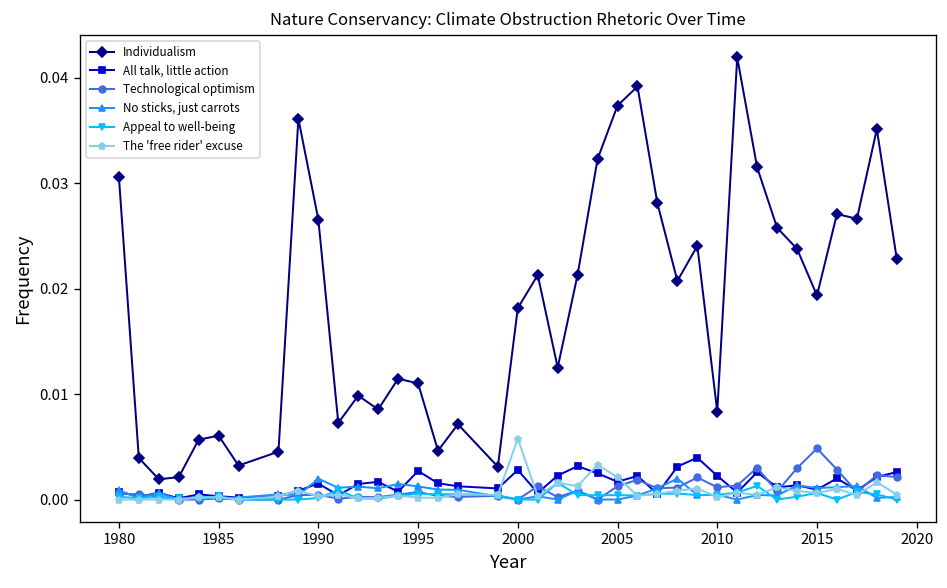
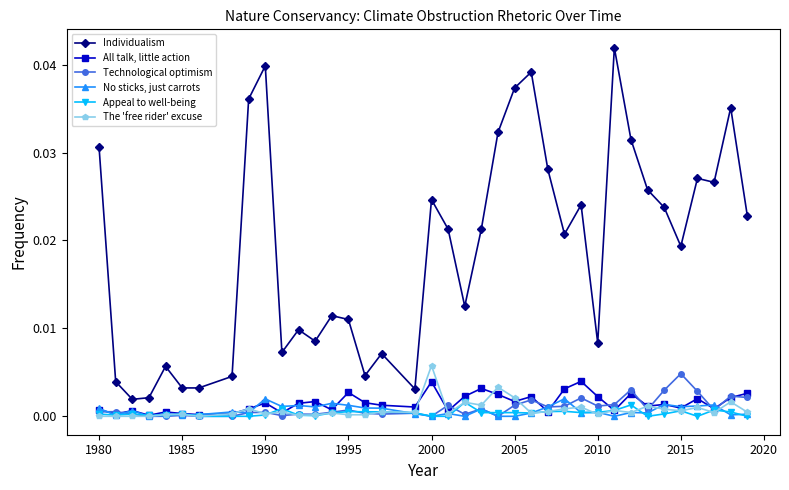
  {
    "Individualism": {
      "1980": 0.031,
-     "1985": 0.006,
-     "1990": 0.027,
+     "1985": 0.003,
+     "1990": 0.040,
      "1995": 0.011,
-     "2000": 0.018,
+     "2000": 0.025,
      "2005": 0.037,
      "2010": 0.008,
      "2015": 0.019
    },
    "All talk, little action": {
      "1990": 0.002,
      "1995": 0.003,
-     "2000": 0.003,
+     "2000": 0.004,
      "2005": 0.002,
      "2010": 0.002
    },
    "Technological optimism": {
      "2005": 0.001,
      "2010": 0.001,
      "2015": 0.005
    },
    "The 'free rider' excuse": {
      "1995": 0.000,
      "2000": 0.006,
      "2005": 0.002
    }
  }
